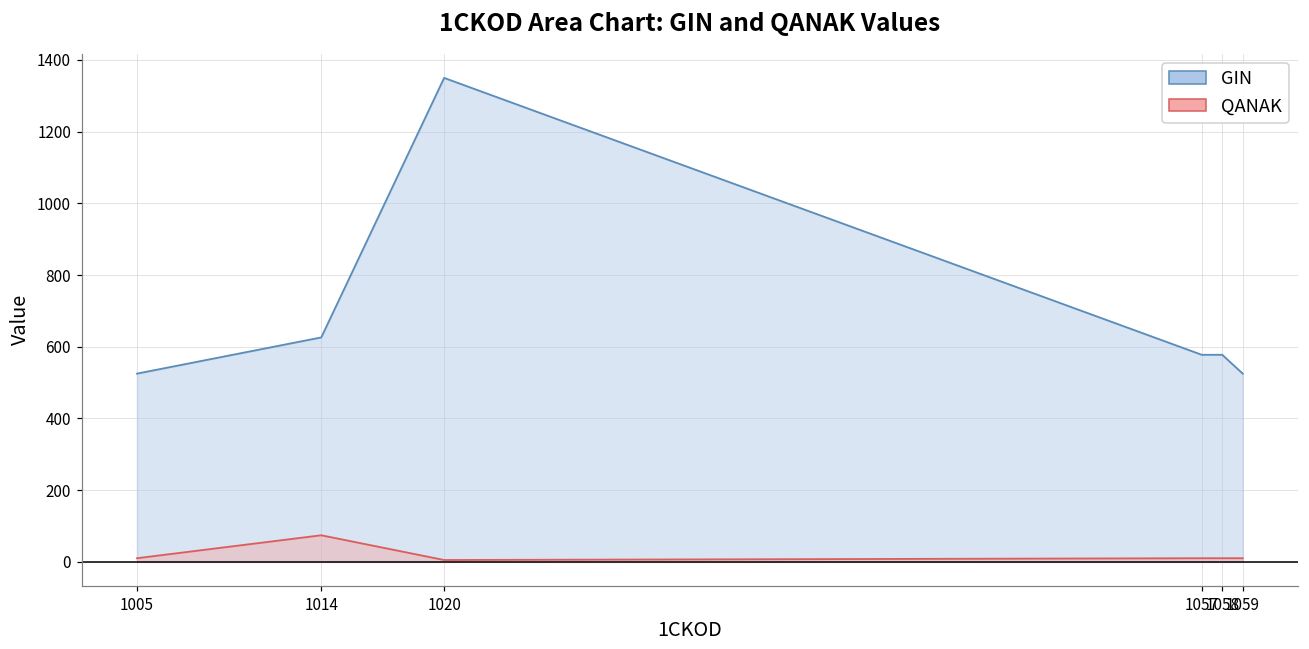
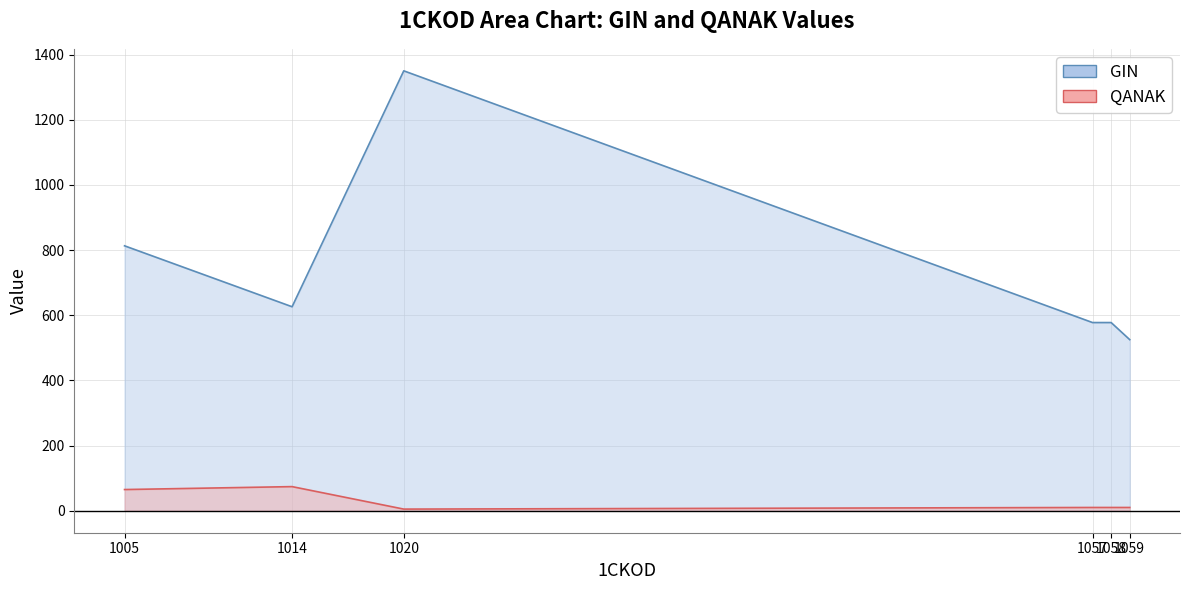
  {
    "GIN": {
-     "1005": 530,
+     "1005": 810,
      "1014": 630,
      "1020": 1350
    },
    "QANAK": {
-     "1005": 10,
+     "1005": 70,
      "1014": 70,
      "1020": 10
    }
  }
